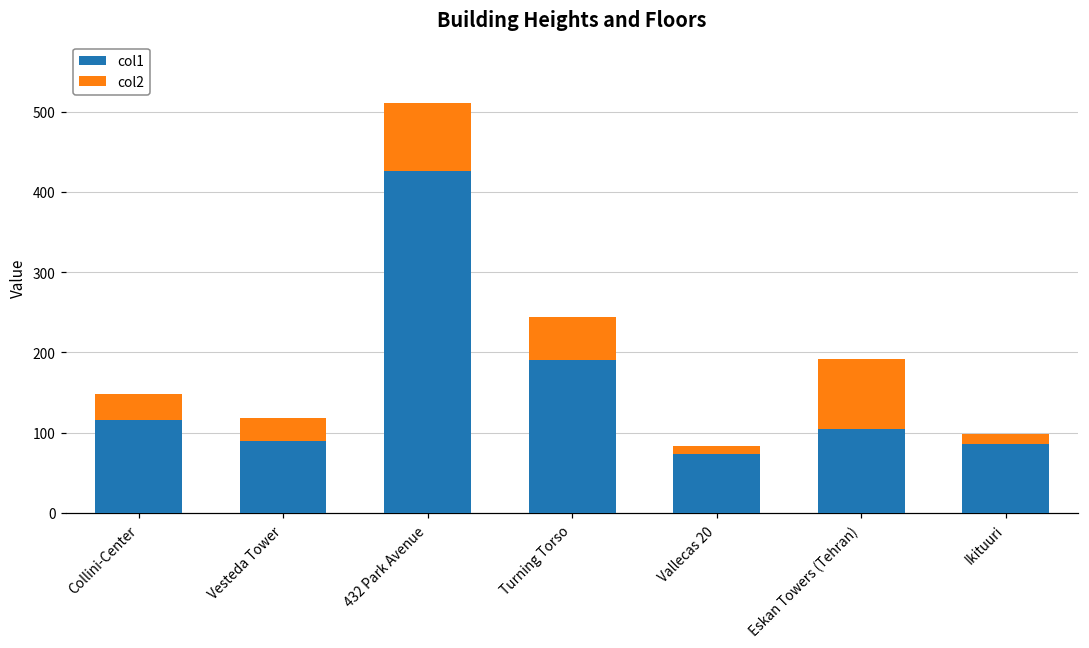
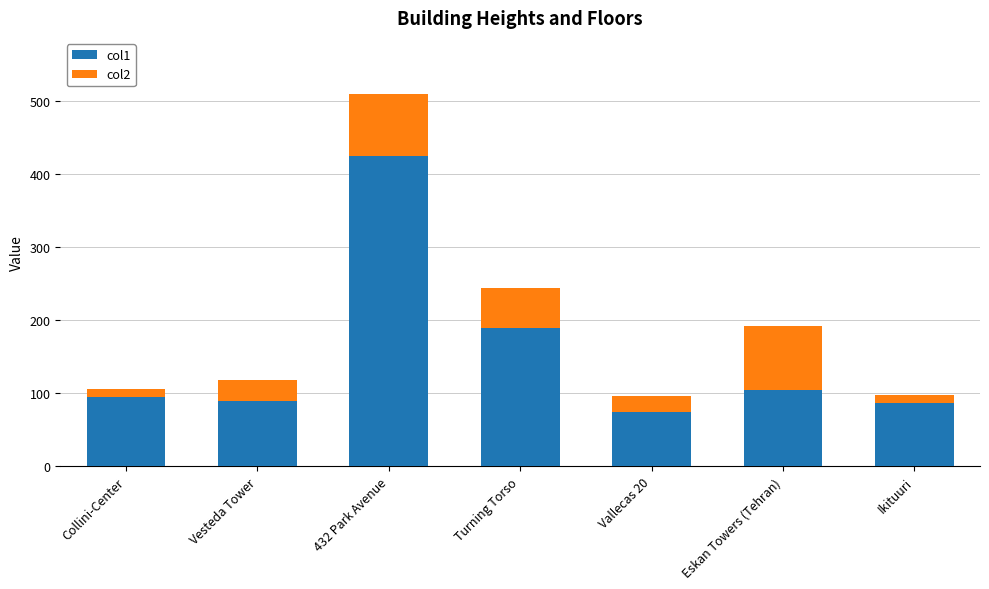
  {
    "col1": {
-     "Collini-Center": 120,
+     "Collini-Center": 100,
      "Vesteda Tower": 90,
      "432 Park Avenue": 430,
      "Turning Torso": 190,
      "Vallecas 20": 70,
      "Eskan Towers (Tehran)": 100,
      "Ikituuri": 90
    },
    "col2": {
-     "Collini-Center": 30,
+     "Collini-Center": 10,
      "Vesteda Tower": 30,
      "432 Park Avenue": 90,
      "Turning Torso": 50,
-     "Vallecas 20": 10,
+     "Vallecas 20": 20,
      "Eskan Towers (Tehran)": 90,
      "Ikituuri": 10
    }
  }
